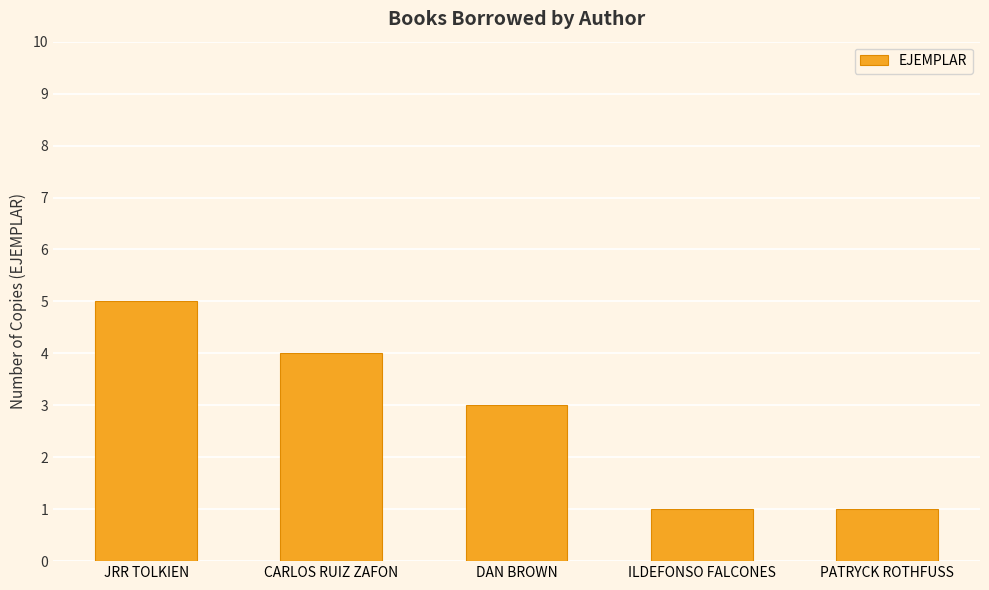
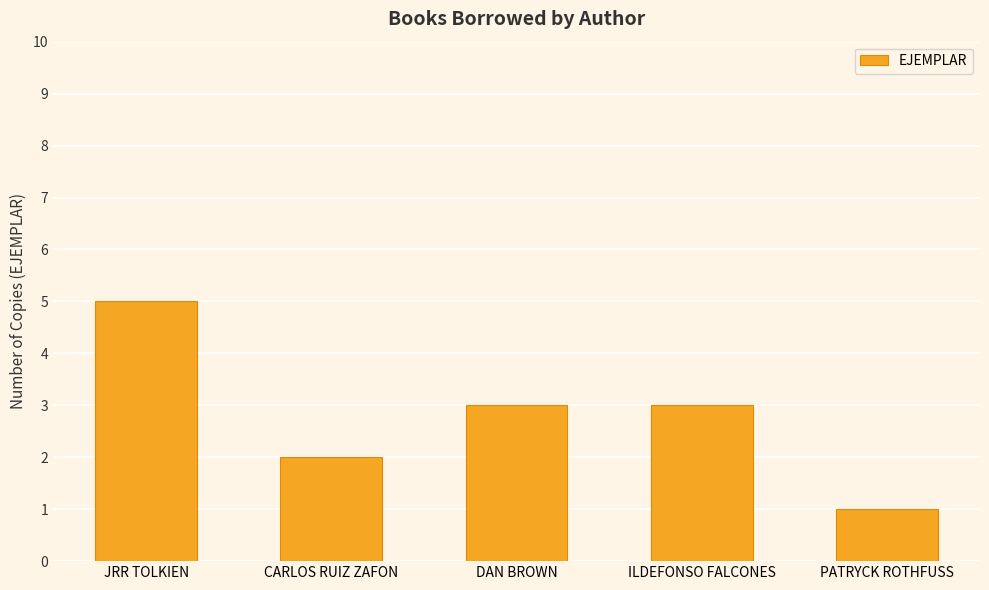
  {
    "JRR TOLKIEN": 5,
-   "CARLOS RUIZ ZAFON": 4,
+   "CARLOS RUIZ ZAFON": 2,
    "DAN BROWN": 3,
-   "ILDEFONSO FALCONES": 1,
+   "ILDEFONSO FALCONES": 3,
    "PATRYCK ROTHFUSS": 1
  }
